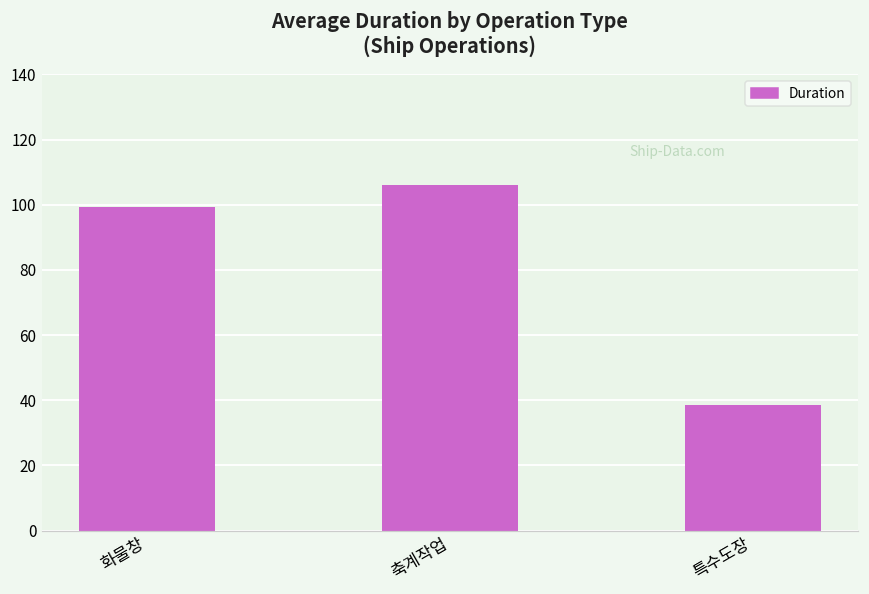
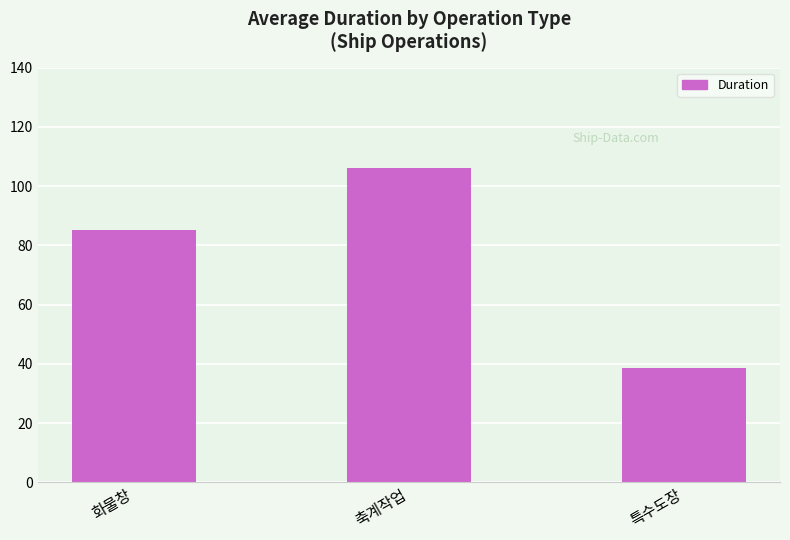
  {
-   "화물창": 99,
+   "화물창": 85,
    "축계작업": 106,
    "특수도장": 39
  }
